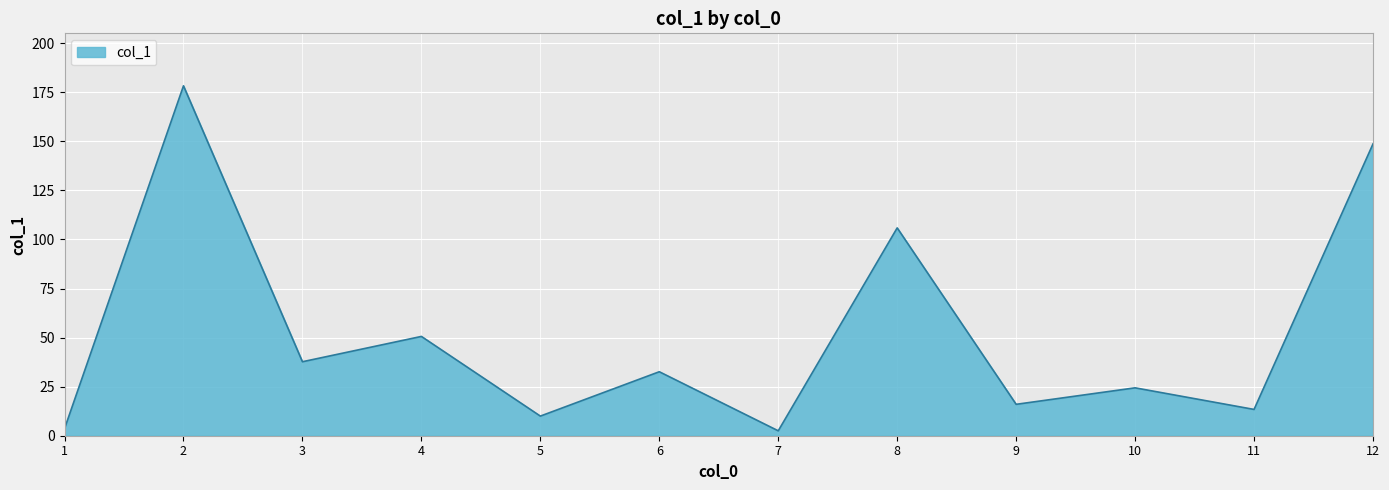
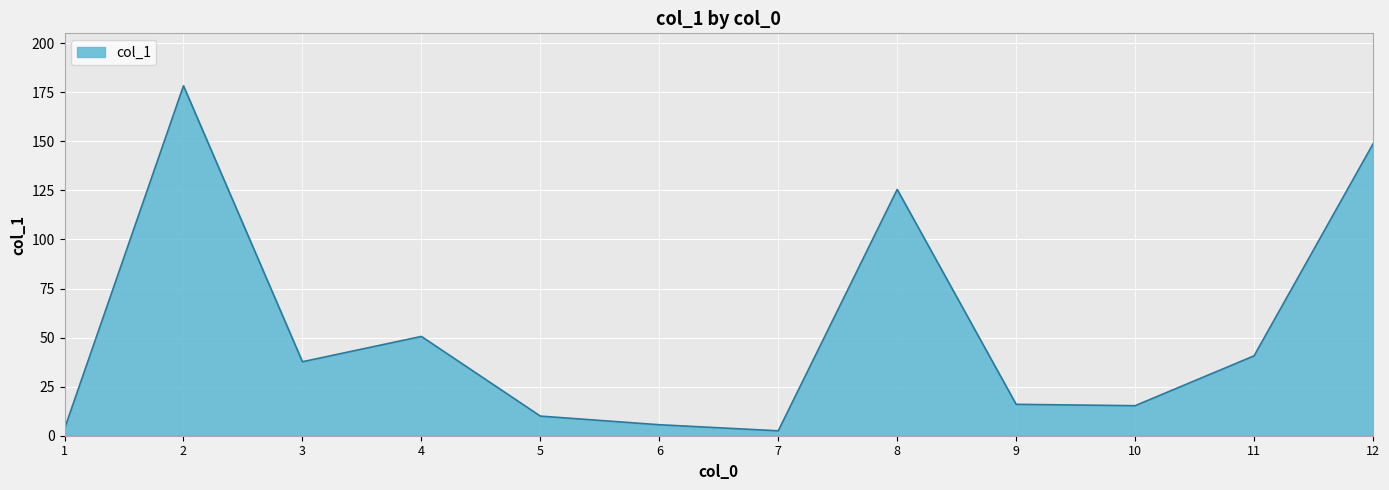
  {
    "1": 4,
    "2": 178,
    "3": 38,
    "4": 51,
    "5": 10,
-   "6": 33,
+   "6": 6,
    "7": 3,
-   "8": 106,
+   "8": 126,
    "9": 16,
-   "10": 24,
-   "11": 13,
+   "10": 15,
+   "11": 41,
    "12": 149
  }
